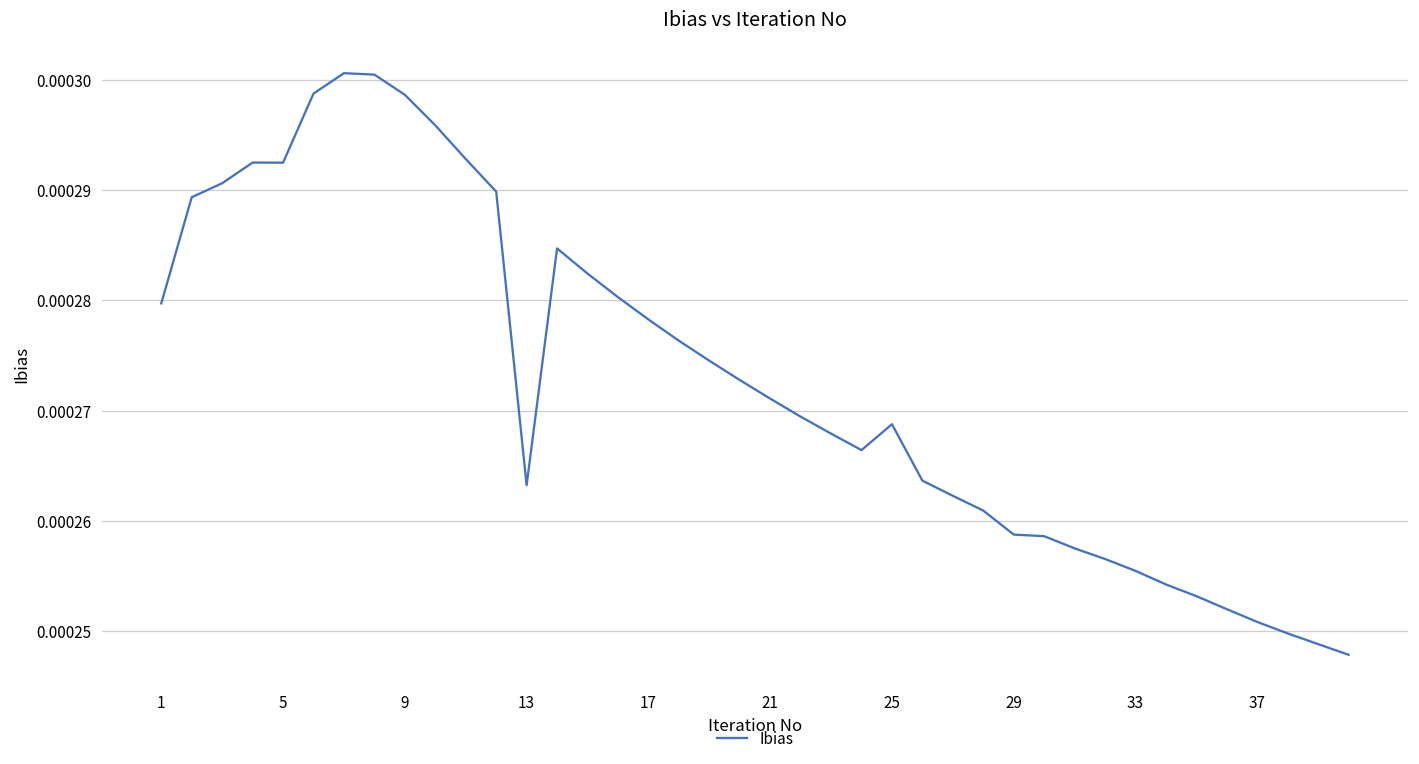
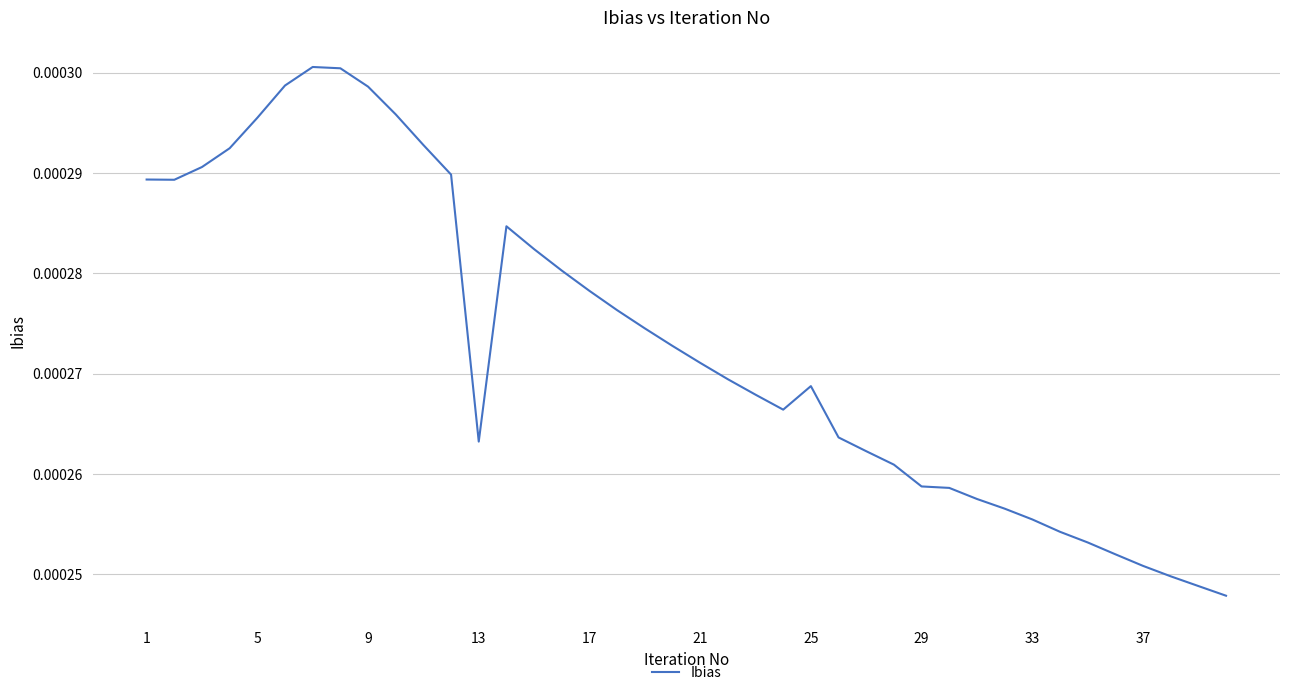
  {
-   "1": 0.0002797,
-   "5": 0.0002925,
+   "1": 0.0002894,
+   "5": 0.0002955,
    "9": 0.0002986,
    "13": 0.0002632,
    "17": 0.0002783,
    "21": 0.0002711,
    "25": 0.0002688,
    "29": 0.0002588,
    "33": 0.0002555,
    "37": 0.0002509
  }
